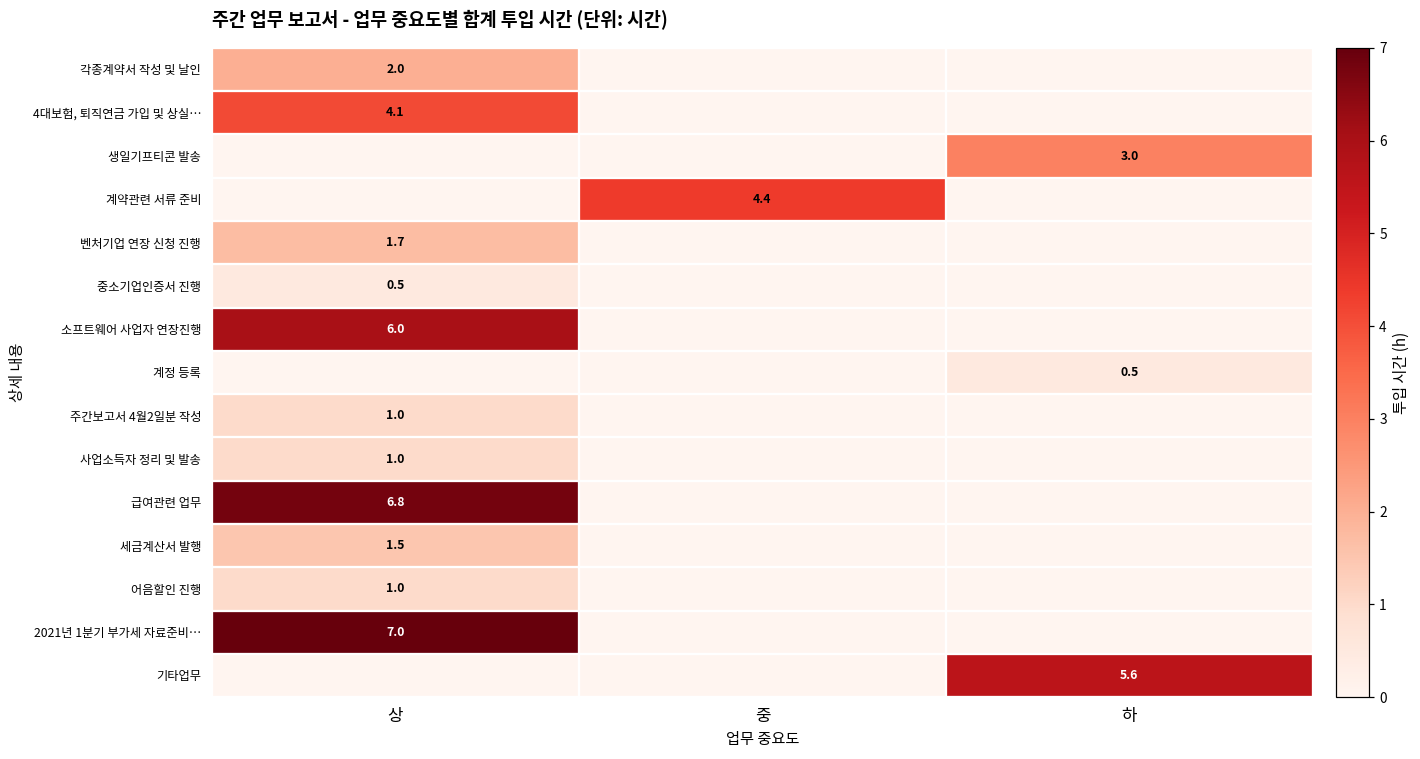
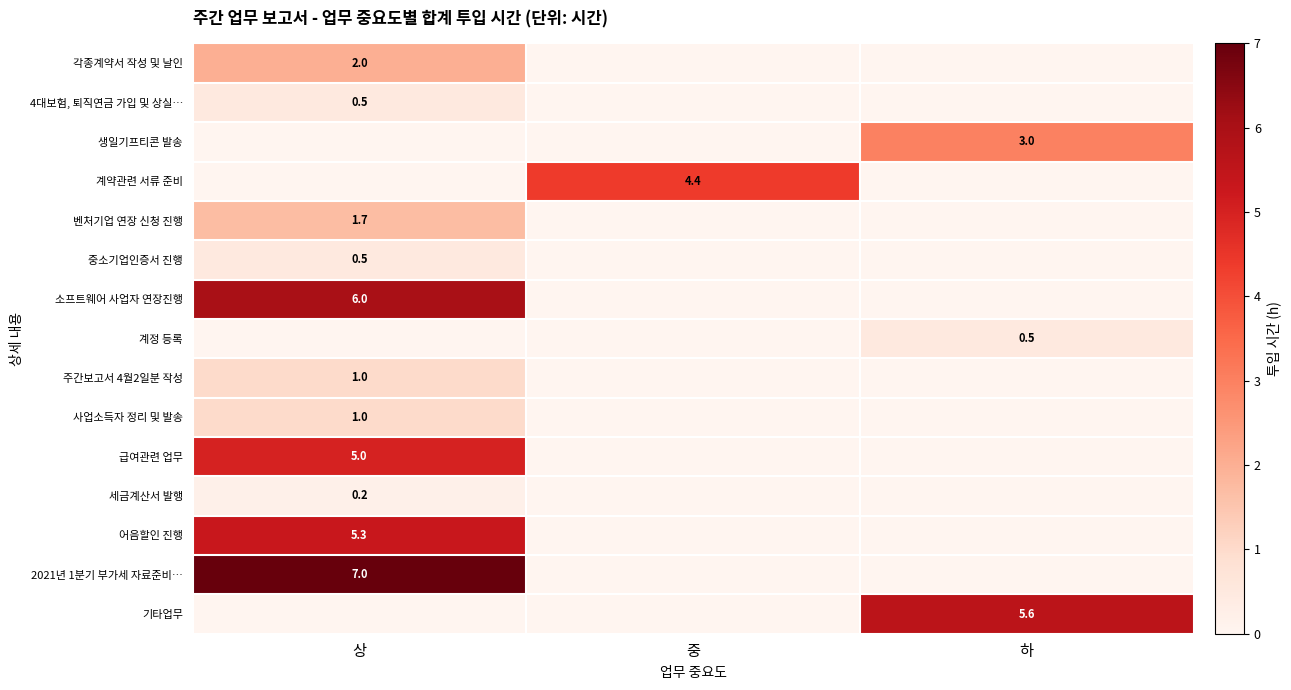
  {
    "각종계약서 작성 및 날인": {
      "상": 2.0
    },
    "4대보험, 퇴직연금 가입 및 상실…": {
-     "상": 4.1
+     "상": 0.5
    },
    "생일기프티콘 발송": {
      "하": 3.0
    },
    "계약관련 서류 준비": {
      "중": 4.4
    },
    "벤처기업 연장 신청 진행": {
      "상": 1.7
    },
    "중소기업인증서 진행": {
      "상": 0.5
    },
    "소프트웨어 사업자 연장진행": {
      "상": 6.0
    },
    "계정 등록": {
      "하": 0.5
    },
    "주간보고서 4월2일분 작성": {
      "상": 1.0
    },
    "사업소득자 정리 및 발송": {
      "상": 1.0
    },
    "급여관련 업무": {
-     "상": 6.8
+     "상": 5.0
    },
    "세금계산서 발행": {
-     "상": 1.5
+     "상": 0.2
    },
    "어음할인 진행": {
-     "상": 1.0
+     "상": 5.3
    },
    "2021년 1분기 부가세 자료준비…": {
      "상": 7.0
    },
    "기타업무": {
      "하": 5.6
    }
  }
